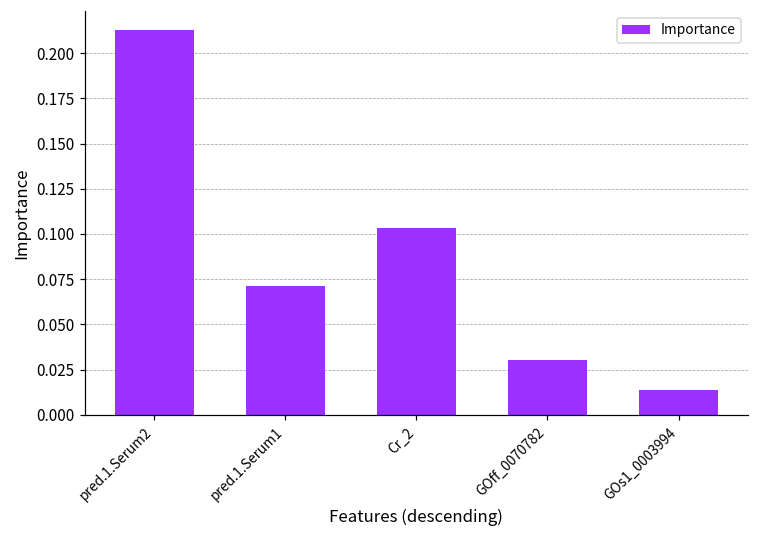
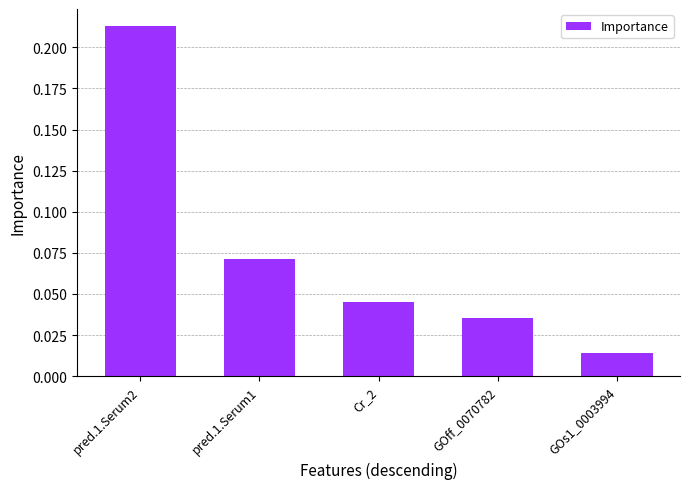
  {
    "pred.1.Serum2": 0.213,
    "pred.1.Serum1": 0.071,
-   "Cr_2": 0.103,
-   "GOff_0070782": 0.030,
+   "Cr_2": 0.045,
+   "GOff_0070782": 0.035,
    "GOs1_0003994": 0.014
  }
